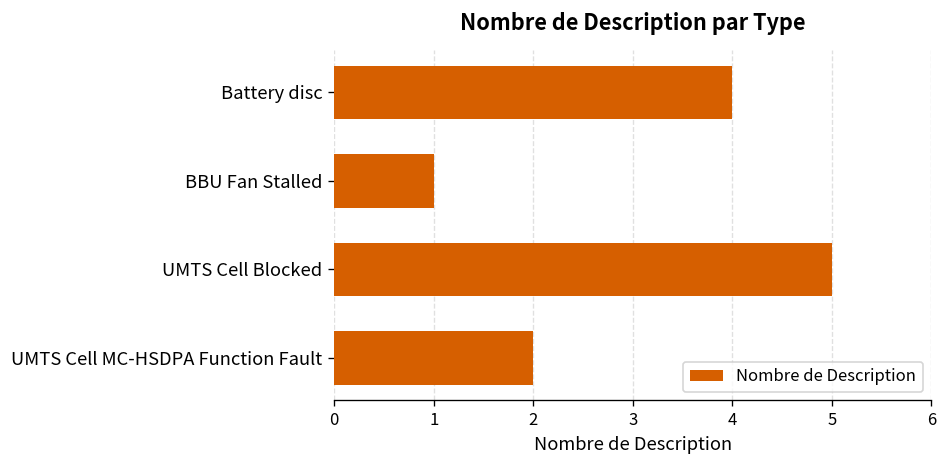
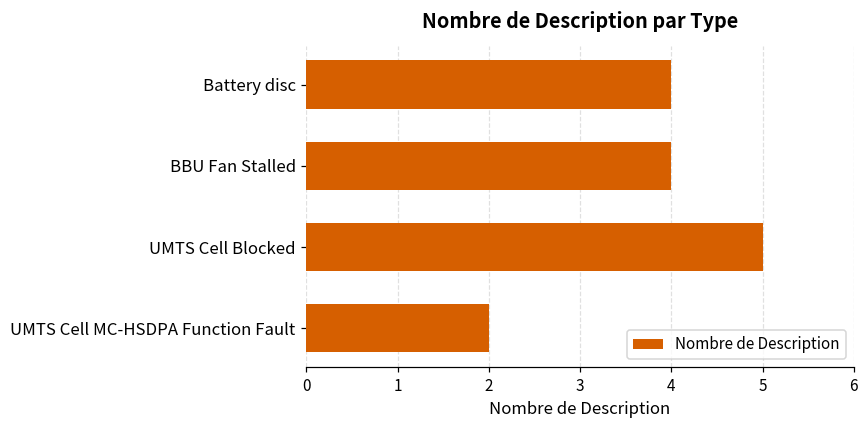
  {
    "Battery disc": 4,
-   "BBU Fan Stalled": 1,
+   "BBU Fan Stalled": 4,
    "UMTS Cell Blocked": 5,
    "UMTS Cell MC-HSDPA Function Fault": 2
  }
